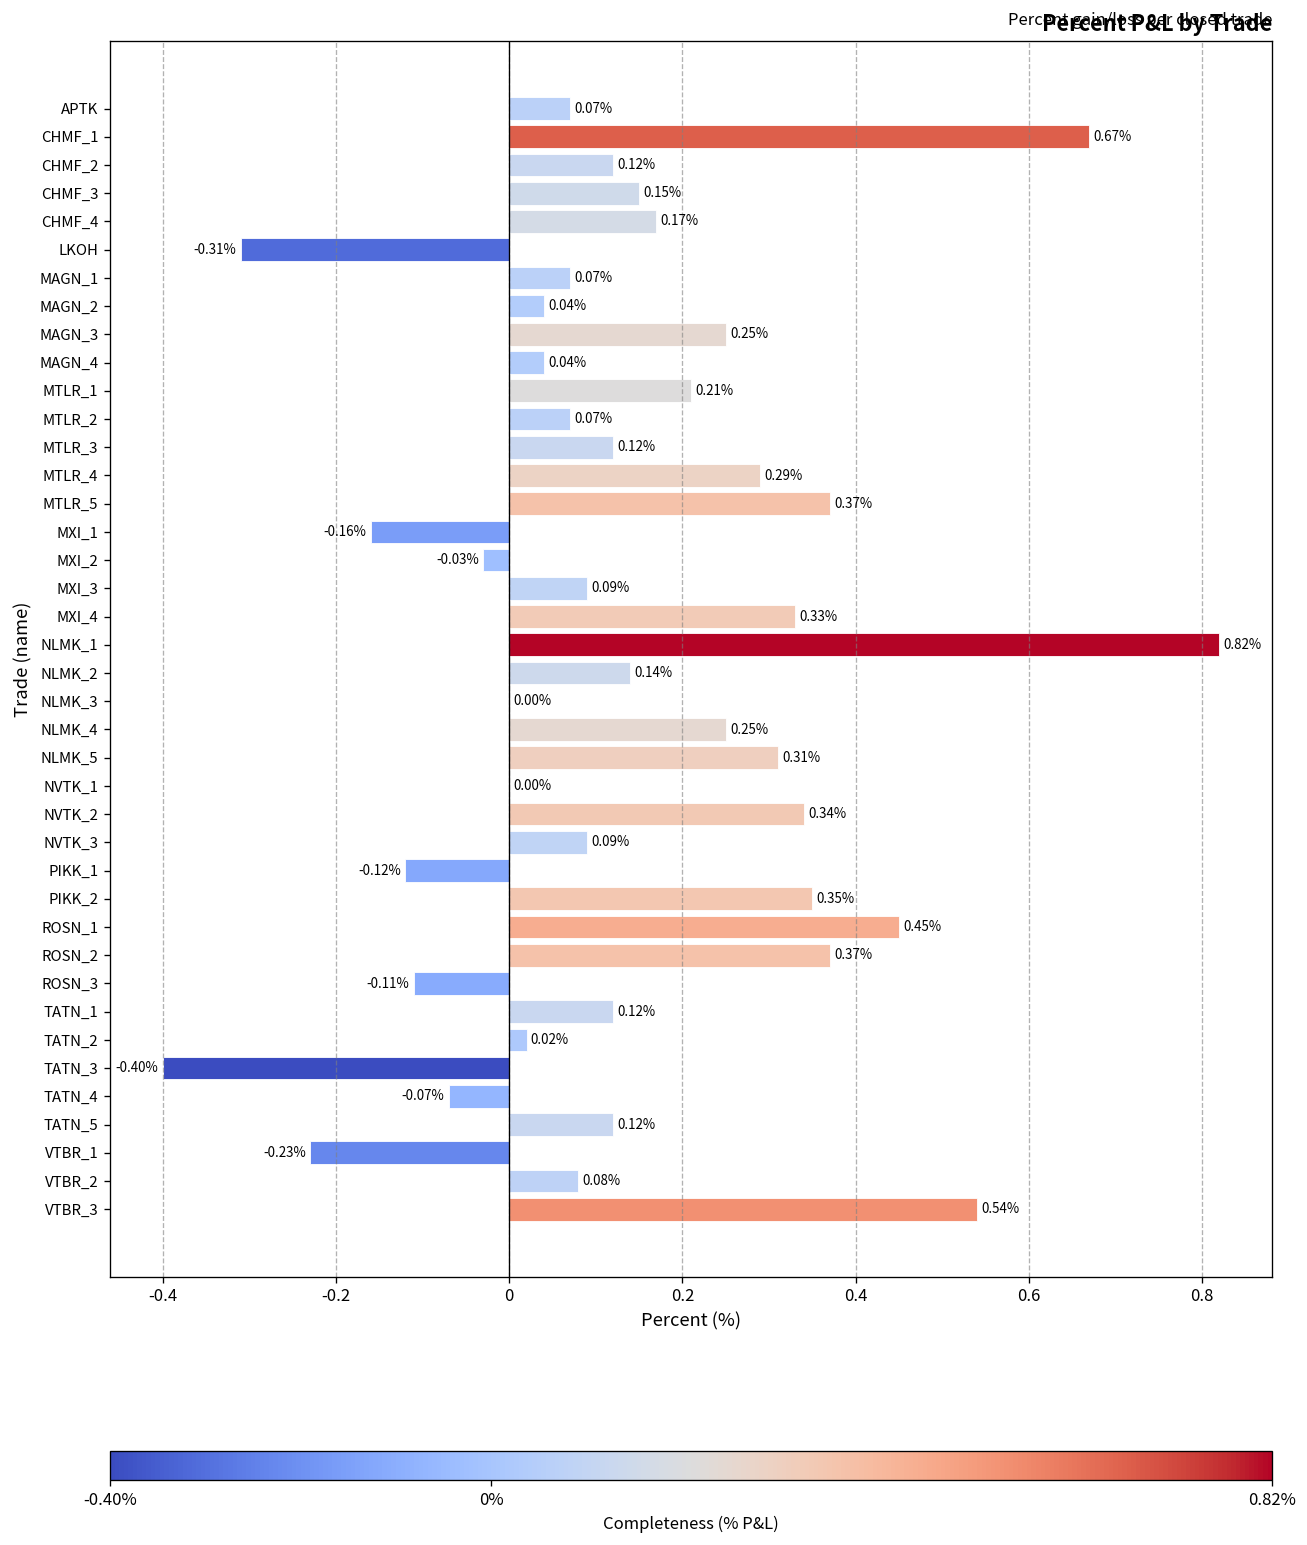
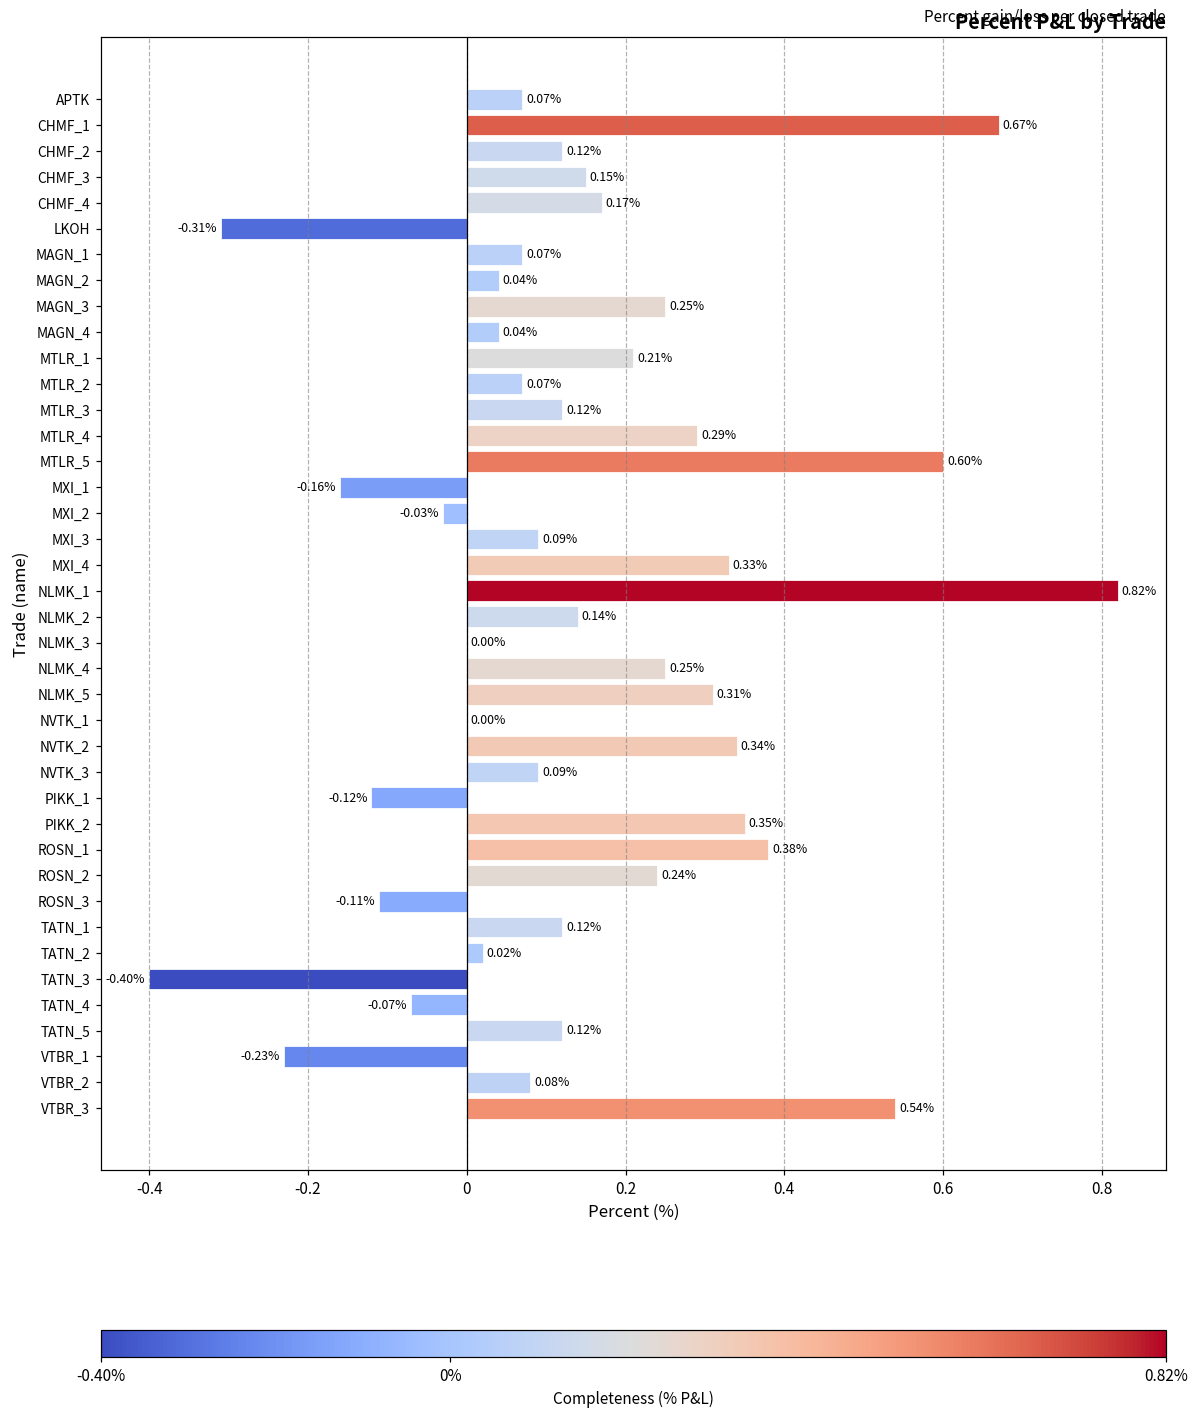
  {
    "APTK": "0.07%",
    "CHMF_1": "0.67%",
    "CHMF_2": "0.12%",
    "CHMF_3": "0.15%",
    "CHMF_4": "0.17%",
    "LKOH": "-0.31%",
    "MAGN_1": "0.07%",
    "MAGN_2": "0.04%",
    "MAGN_3": "0.25%",
    "MAGN_4": "0.04%",
    "MTLR_1": "0.21%",
    "MTLR_2": "0.07%",
    "MTLR_3": "0.12%",
    "MTLR_4": "0.29%",
-   "MTLR_5": "0.37%",
+   "MTLR_5": "0.60%",
    "MXI_1": "-0.16%",
    "MXI_2": "-0.03%",
    "MXI_3": "0.09%",
    "MXI_4": "0.33%",
    "NLMK_1": "0.82%",
    "NLMK_2": "0.14%",
    "NLMK_3": "0.00%",
    "NLMK_4": "0.25%",
    "NLMK_5": "0.31%",
    "NVTK_1": "0.00%",
    "NVTK_2": "0.34%",
    "NVTK_3": "0.09%",
    "PIKK_1": "-0.12%",
    "PIKK_2": "0.35%",
-   "ROSN_1": "0.45%",
-   "ROSN_2": "0.37%",
+   "ROSN_1": "0.38%",
+   "ROSN_2": "0.24%",
    "ROSN_3": "-0.11%",
    "TATN_1": "0.12%",
    "TATN_2": "0.02%",
    "TATN_3": "-0.40%",
    "TATN_4": "-0.07%",
    "TATN_5": "0.12%",
    "VTBR_1": "-0.23%",
    "VTBR_2": "0.08%",
    "VTBR_3": "0.54%"
  }
